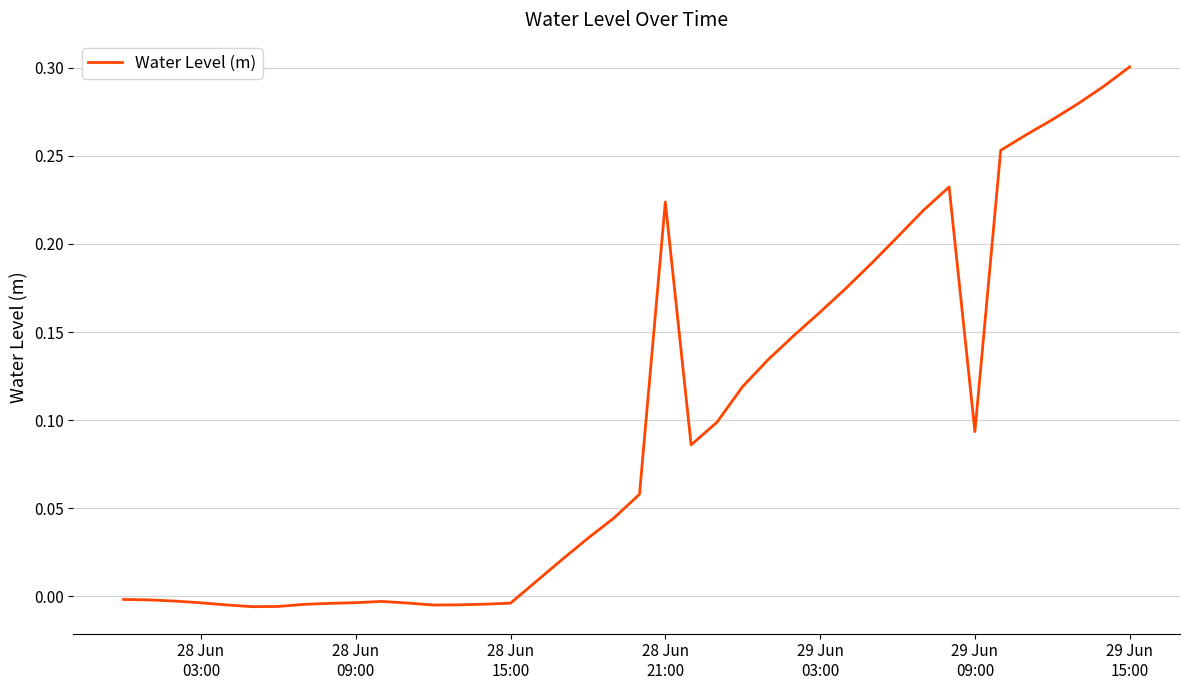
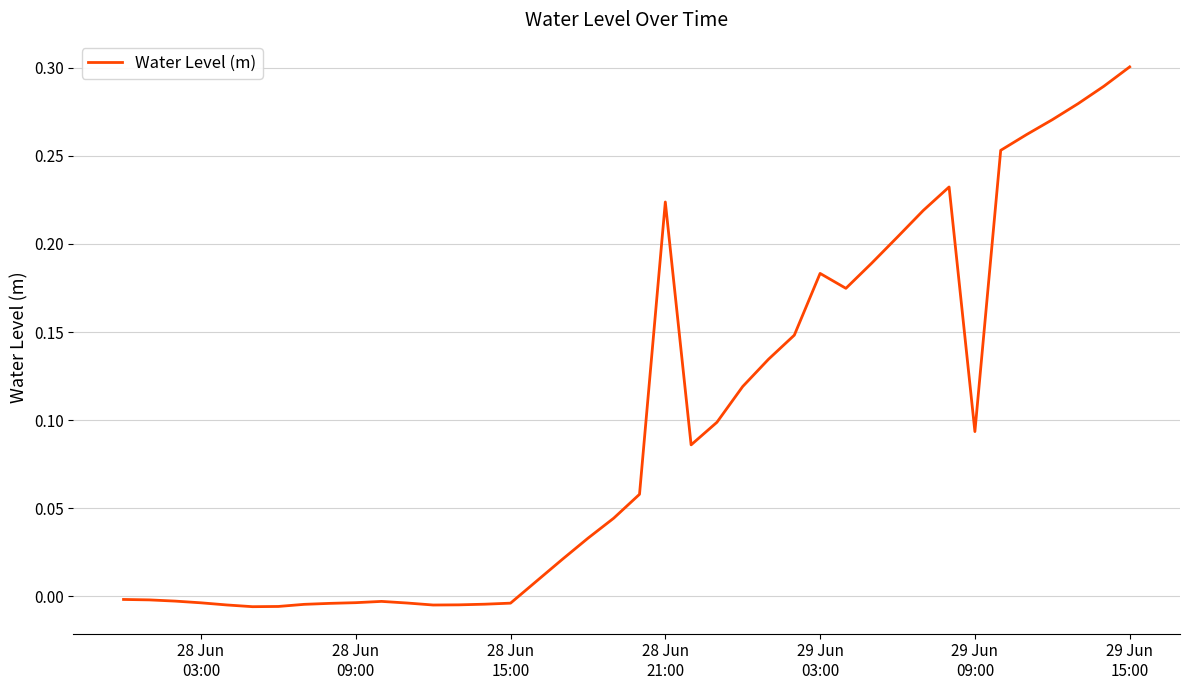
  {
    "28 Jun 03:00": -0.004,
    "28 Jun 09:00": -0.004,
    "28 Jun 15:00": -0.004,
    "28 Jun 21:00": 0.224,
-   "29 Jun 03:00": 0.161,
+   "29 Jun 03:00": 0.183,
    "29 Jun 09:00": 0.093,
    "29 Jun 15:00": 0.301
  }
